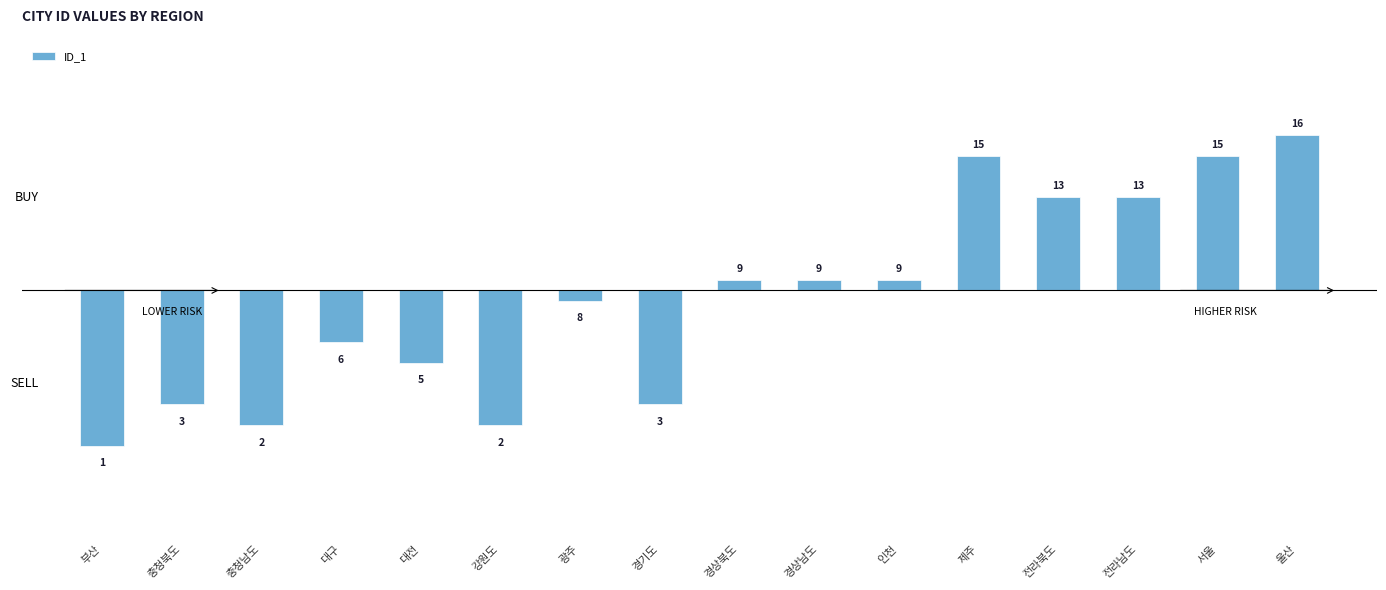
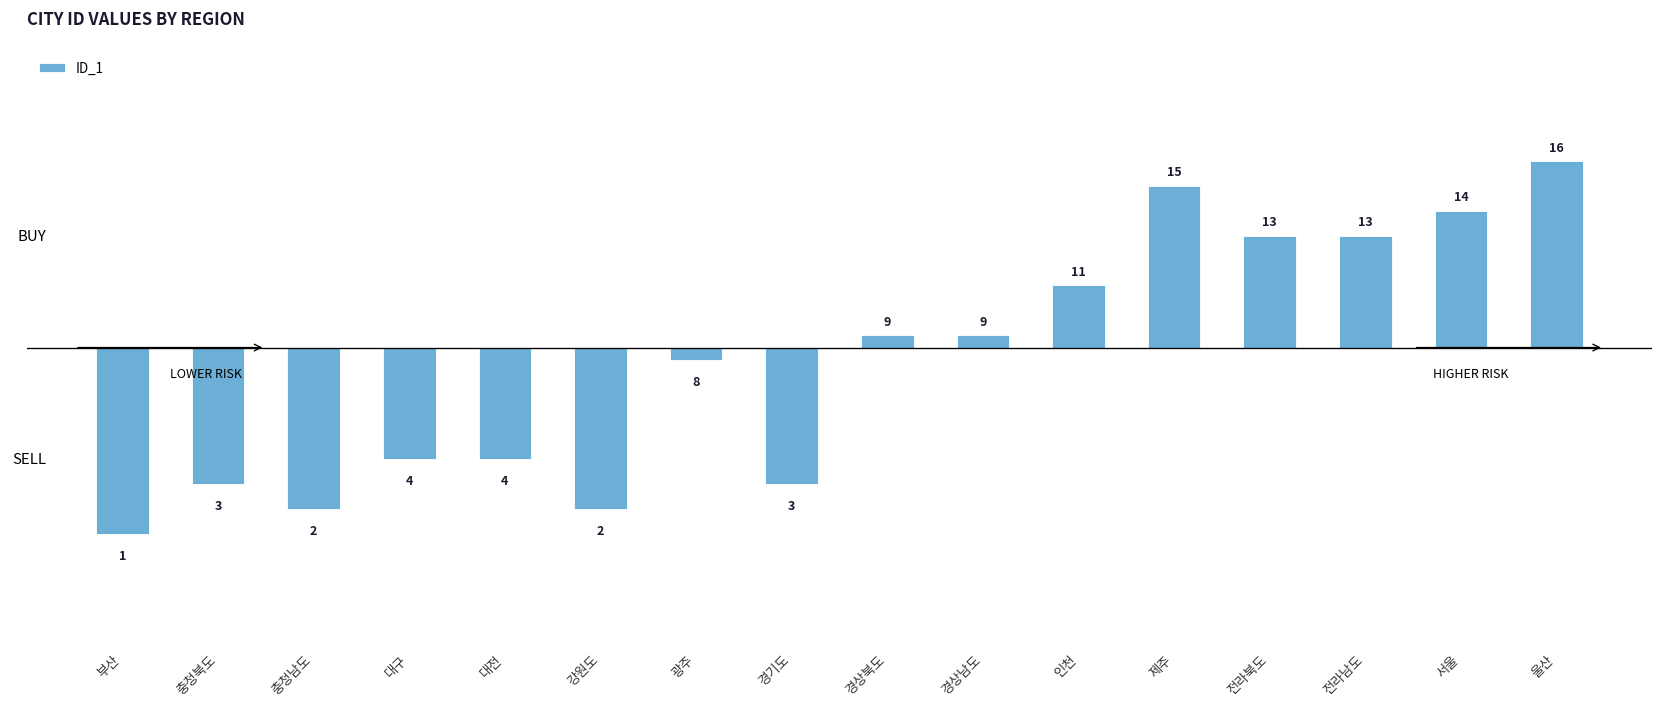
  {
-   "대구": 6,
-   "대전": 5,
-   "인천": 9,
-   "서울": 15
+   "대구": 4,
+   "대전": 4,
+   "인천": 11,
+   "서울": 14
  }
